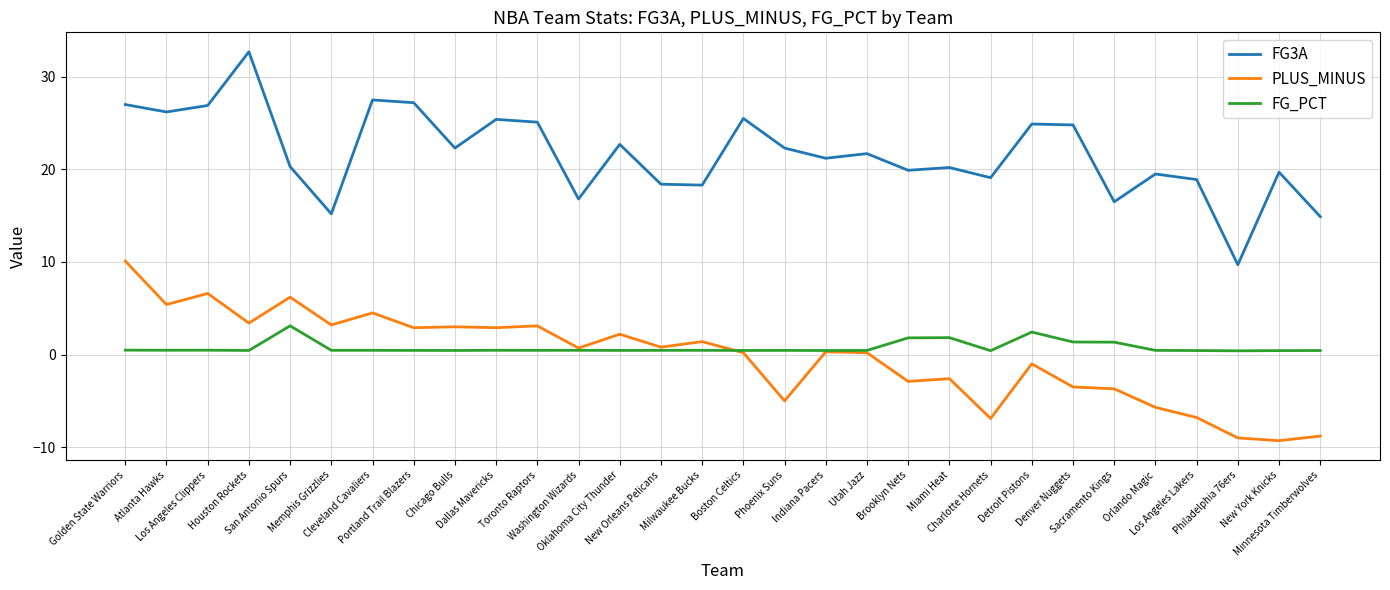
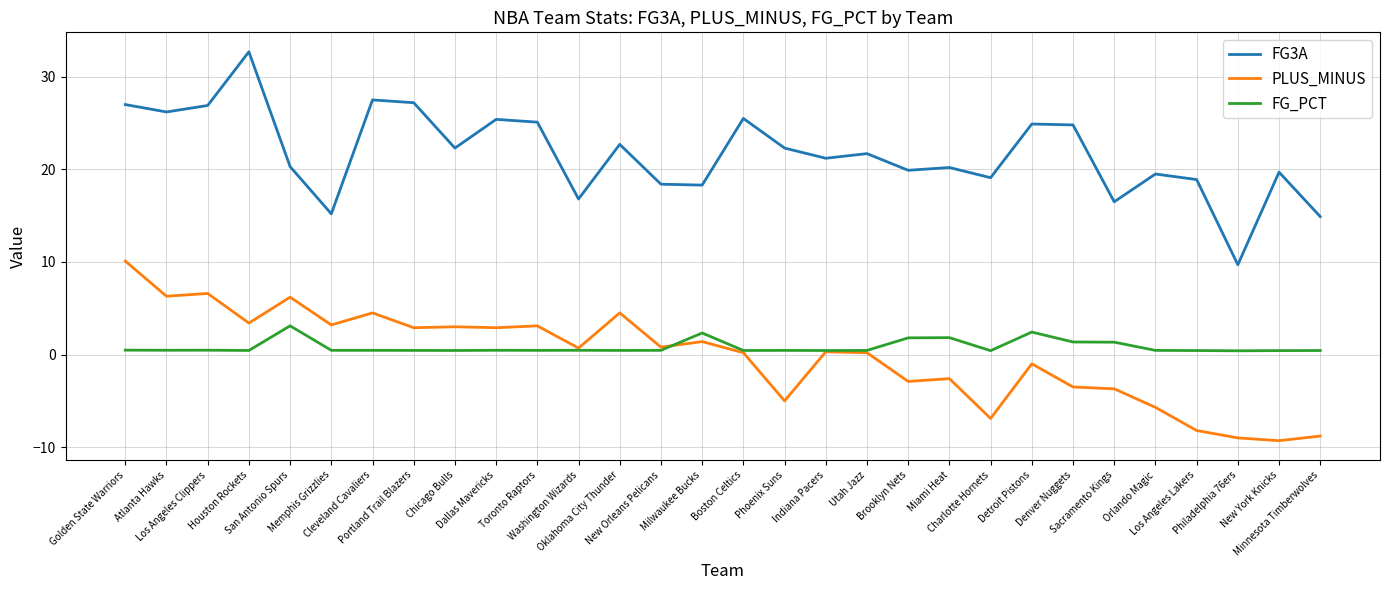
  {
    "FG3A": {
      "Golden State Warriors": 27,
      "Atlanta Hawks": 26,
      "Los Angeles Clippers": 27,
      "Houston Rockets": 33,
      "San Antonio Spurs": 20,
      "Memphis Grizzlies": 15,
      "Cleveland Cavaliers": 28,
      "Portland Trail Blazers": 27,
      "Chicago Bulls": 22,
      "Dallas Mavericks": 25,
      "Toronto Raptors": 25,
      "Washington Wizards": 17,
      "Oklahoma City Thunder": 23,
      "New Orleans Pelicans": 18,
      "Milwaukee Bucks": 18,
      "Boston Celtics": 26,
      "Phoenix Suns": 22,
      "Indiana Pacers": 21,
      "Utah Jazz": 22,
      "Brooklyn Nets": 20,
      "Miami Heat": 20,
      "Charlotte Hornets": 19,
      "Detroit Pistons": 25,
      "Denver Nuggets": 25,
      "Sacramento Kings": 17,
      "Orlando Magic": 20,
      "Los Angeles Lakers": 19,
      "Philadelphia 76ers": 10,
      "New York Knicks": 20,
      "Minnesota Timberwolves": 15
    },
    "PLUS_MINUS": {
      "Golden State Warriors": 10,
-     "Atlanta Hawks": 5,
+     "Atlanta Hawks": 6,
      "Los Angeles Clippers": 7,
      "Houston Rockets": 3,
      "San Antonio Spurs": 6,
      "Memphis Grizzlies": 3,
      "Cleveland Cavaliers": 5,
      "Portland Trail Blazers": 3,
      "Chicago Bulls": 3,
      "Dallas Mavericks": 3,
      "Toronto Raptors": 3,
-     "Oklahoma City Thunder": 2,
+     "Oklahoma City Thunder": 5,
      "New Orleans Pelicans": 1,
      "Milwaukee Bucks": 1,
      "Phoenix Suns": -5,
      "Brooklyn Nets": -3,
      "Miami Heat": -3,
      "Charlotte Hornets": -7,
      "Detroit Pistons": -1,
      "Denver Nuggets": -4,
      "Sacramento Kings": -4,
      "Orlando Magic": -6,
-     "Los Angeles Lakers": -7,
+     "Los Angeles Lakers": -8,
      "Philadelphia 76ers": -9,
      "New York Knicks": -9,
      "Minnesota Timberwolves": -9
    },
    "FG_PCT": {
      "Golden State Warriors": 0,
      "Atlanta Hawks": 0,
      "Los Angeles Clippers": 0,
      "Houston Rockets": 0,
      "San Antonio Spurs": 3,
      "Memphis Grizzlies": 0,
      "Cleveland Cavaliers": 0,
      "Portland Trail Blazers": 0,
      "Chicago Bulls": 0,
      "Dallas Mavericks": 0,
      "Toronto Raptors": 0,
      "Oklahoma City Thunder": 0,
      "New Orleans Pelicans": 0,
-     "Milwaukee Bucks": 0,
+     "Milwaukee Bucks": 2,
      "Phoenix Suns": 0,
      "Brooklyn Nets": 2,
      "Miami Heat": 2,
      "Charlotte Hornets": 0,
      "Detroit Pistons": 2,
      "Denver Nuggets": 1,
      "Sacramento Kings": 1,
      "Orlando Magic": 0,
      "Los Angeles Lakers": 0,
      "Philadelphia 76ers": 0,
      "New York Knicks": 0,
      "Minnesota Timberwolves": 0
    }
  }
